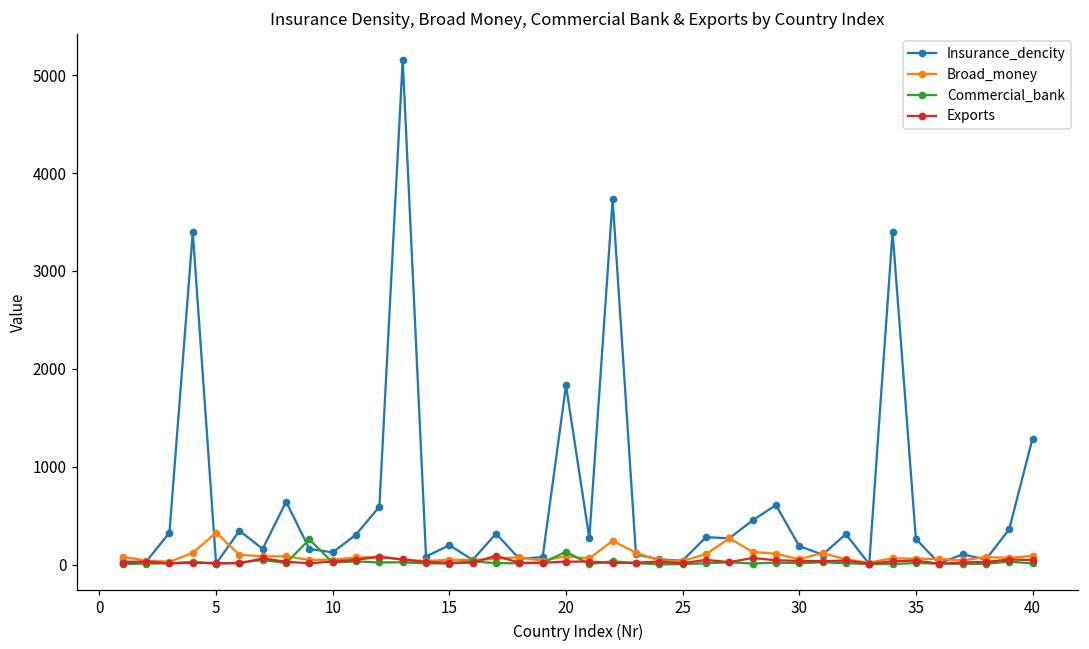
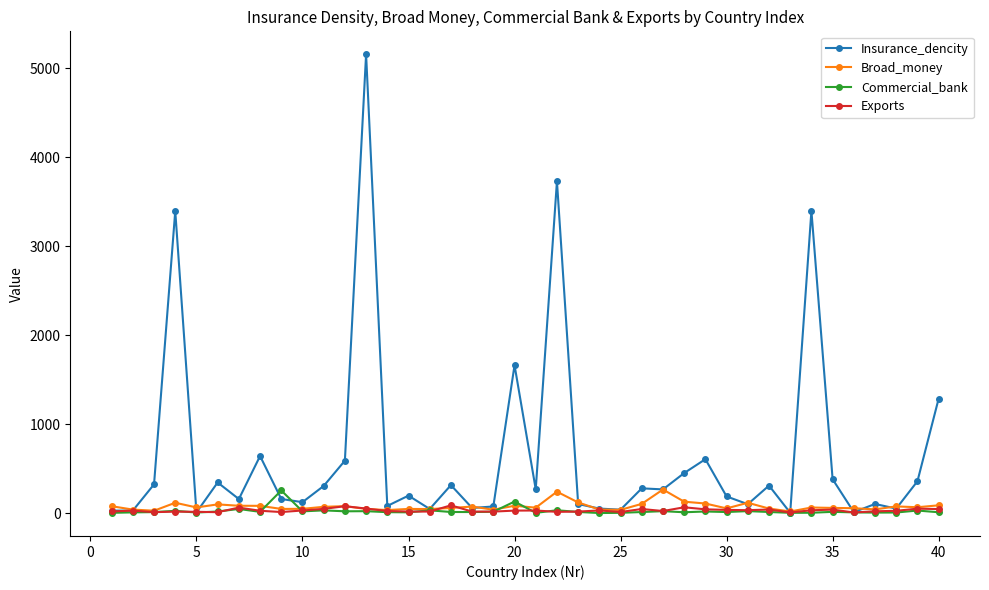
  {
    "Insurance_dencity": {
      "10": 100,
      "15": 200,
-     "20": 1800,
+     "20": 1700,
      "30": 200,
-     "35": 300,
+     "35": 400,
      "40": 1300
    },
    "Broad_money": {
-     "5": 300,
+     "5": 100,
      "15": 0,
      "20": 100,
      "40": 100
    },
    "Commercial_bank": {
      "20": 100,
      "40": 0
    },
    "Exports": {
      "20": 0,
      "40": 0
    }
  }
